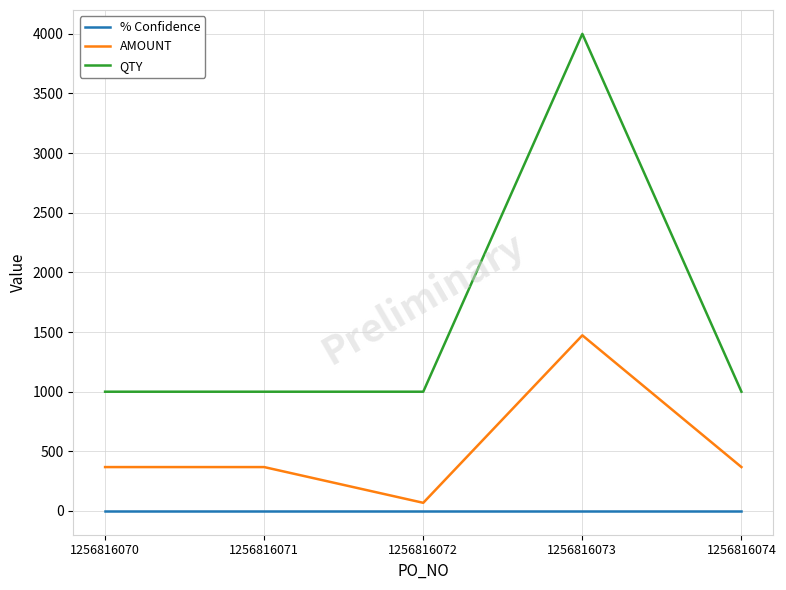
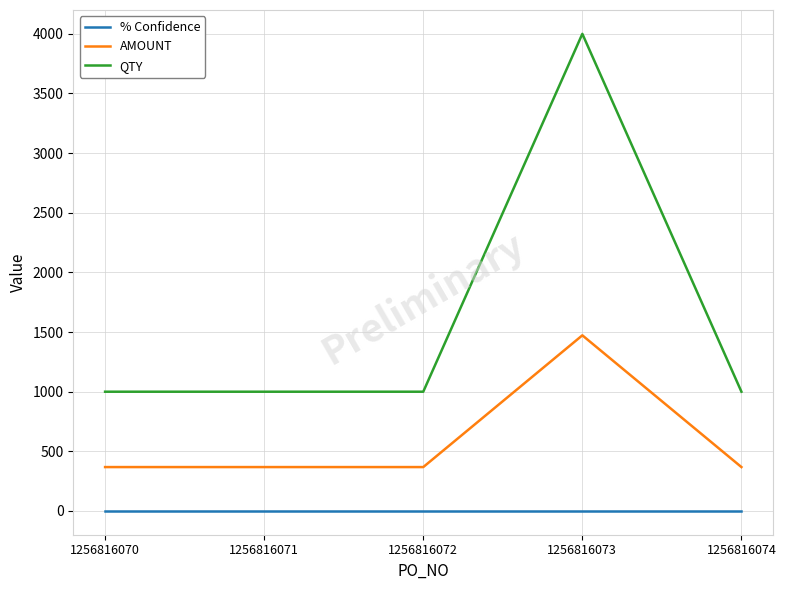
  {
    "% Confidence": {
      "1256816070": 0,
      "1256816071": 0,
      "1256816072": 0,
      "1256816073": 0,
      "1256816074": 0
    },
    "AMOUNT": {
      "1256816070": 370,
      "1256816071": 370,
-     "1256816072": 70,
+     "1256816072": 370,
      "1256816073": 1470,
      "1256816074": 370
    },
    "QTY": {
      "1256816070": 1000,
      "1256816071": 1000,
      "1256816072": 1000,
      "1256816073": 4000,
      "1256816074": 1000
    }
  }
